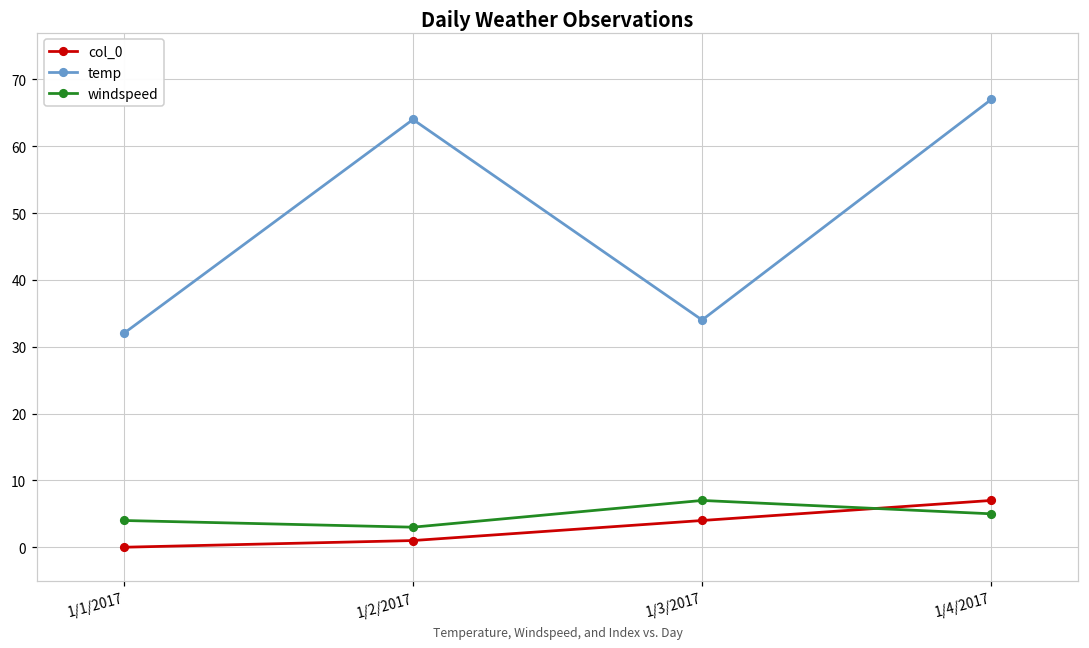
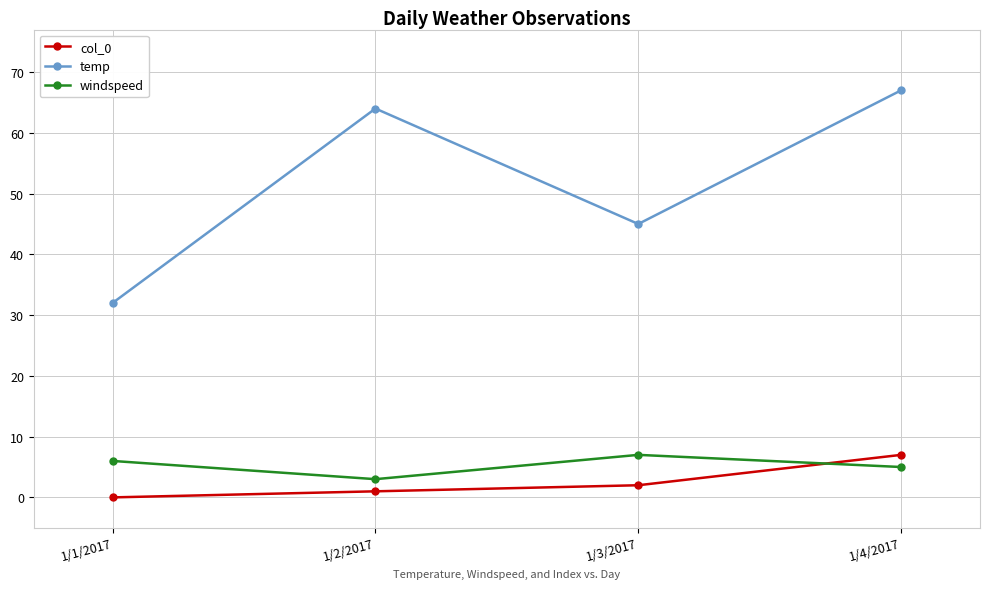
  {
    "col_0": {
      "1/1/2017": 0,
      "1/2/2017": 1,
-     "1/3/2017": 4,
+     "1/3/2017": 2,
      "1/4/2017": 7
    },
    "temp": {
      "1/1/2017": 32,
      "1/2/2017": 64,
-     "1/3/2017": 34,
+     "1/3/2017": 45,
      "1/4/2017": 67
    },
    "windspeed": {
-     "1/1/2017": 4,
+     "1/1/2017": 6,
      "1/2/2017": 3,
      "1/3/2017": 7,
      "1/4/2017": 5
    }
  }
